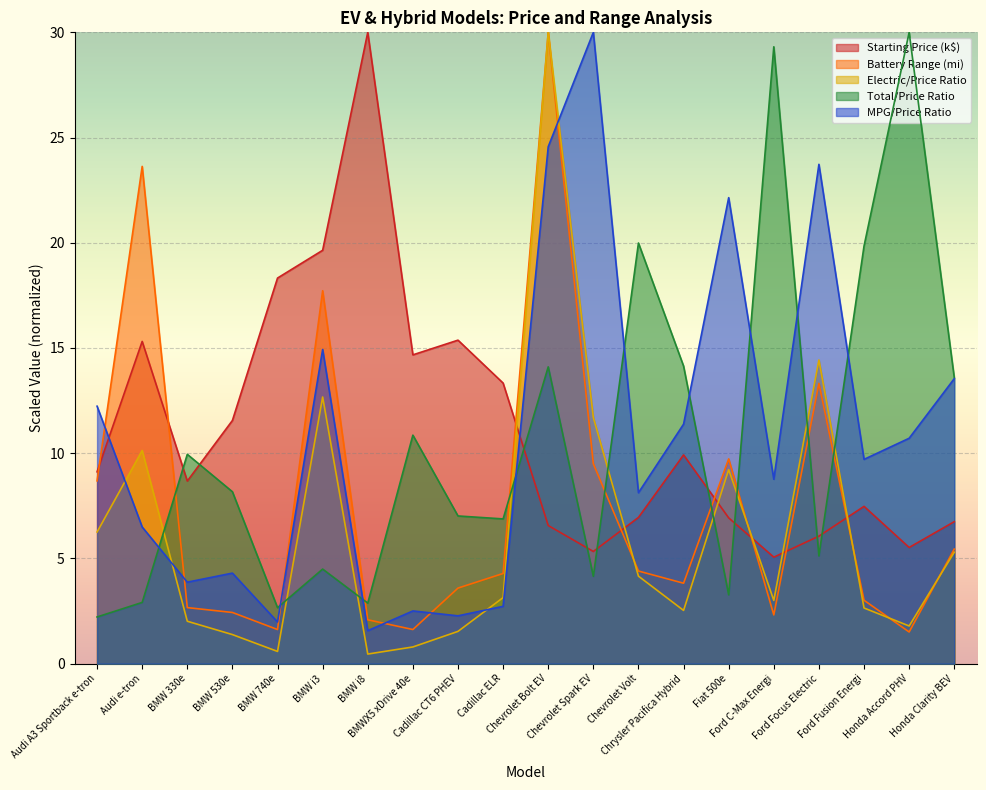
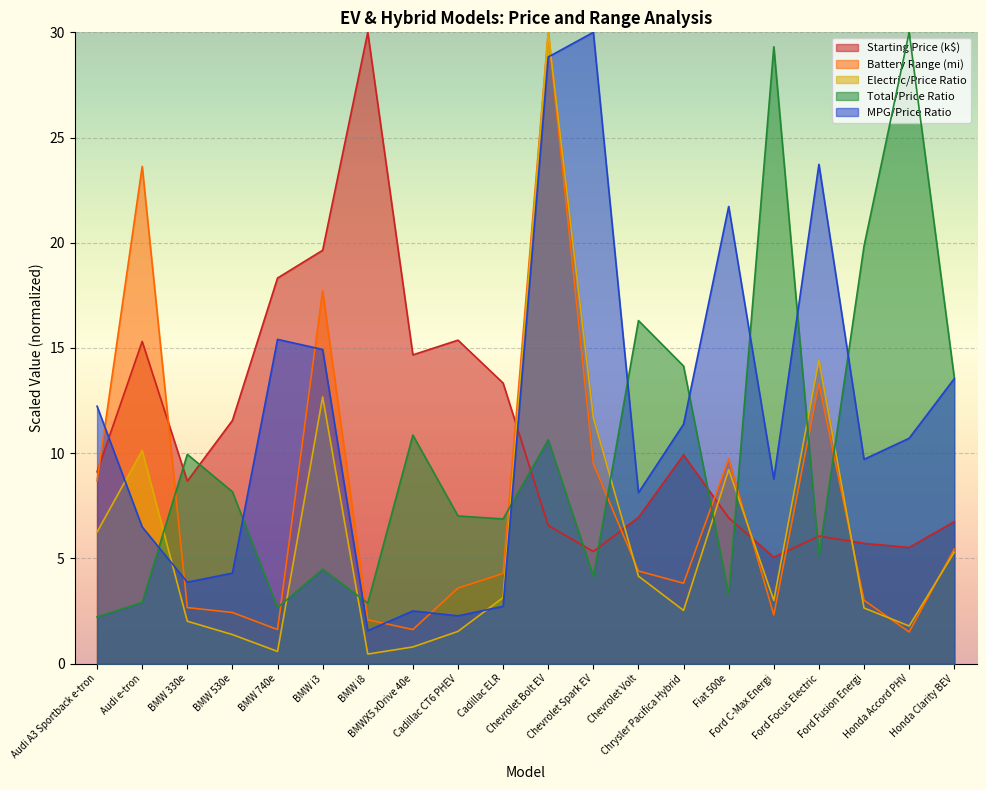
  {
    "Starting Price (k$)": {
      "Audi A3 Sportback e-tron": 9.1,
      "Audi e-tron": 15.3,
      "BMW 330e": 8.7,
      "BMW 530e": 11.6,
      "BMW 740e": 18.3,
      "BMW i3": 19.6,
      "BMW i8": 30.0,
      "BMWX5 xDrive 40e": 14.7,
      "Cadillac CT6 PHEV": 15.4,
      "Cadillac ELR": 13.3,
      "Chevrolet Bolt EV": 6.6,
      "Chevrolet Spark EV": 5.3,
      "Chevrolet Volt": 6.9,
      "Chrysler Pacifica Hybrid": 9.9,
      "Fiat 500e": 6.9,
      "Ford C-Max Energi": 5.1,
      "Ford Focus Electric": 6.1,
-     "Ford Fusion Energi": 7.5,
+     "Ford Fusion Energi": 5.7,
      "Honda Accord PHV": 5.5,
      "Honda Clarity BEV": 6.7
    },
    "Battery Range (mi)": {
      "Audi A3 Sportback e-tron": 8.7,
      "Audi e-tron": 23.6,
      "BMW 330e": 2.7,
      "BMW 530e": 2.4,
      "BMW 740e": 1.6,
      "BMW i3": 17.7,
      "BMW i8": 2.1,
      "BMWX5 xDrive 40e": 1.6,
      "Cadillac CT6 PHEV": 3.6,
      "Cadillac ELR": 4.3,
      "Chevrolet Spark EV": 9.5,
      "Chevrolet Volt": 4.4,
      "Chrysler Pacifica Hybrid": 3.8,
      "Fiat 500e": 9.7,
      "Ford C-Max Energi": 2.3,
      "Ford Focus Electric": 13.3,
      "Ford Fusion Energi": 3.0,
      "Honda Accord PHV": 1.5,
      "Honda Clarity BEV": 5.4
    },
    "Electric/Price Ratio": {
      "Audi A3 Sportback e-tron": 6.3,
      "Audi e-tron": 10.1,
      "BMW 330e": 2.0,
      "BMW 530e": 1.4,
      "BMW 740e": 0.6,
      "BMW i3": 12.7,
      "BMW i8": 0.5,
      "BMWX5 xDrive 40e": 0.8,
      "Cadillac CT6 PHEV": 1.5,
      "Cadillac ELR": 3.1,
      "Chevrolet Spark EV": 11.7,
      "Chevrolet Volt": 4.2,
      "Chrysler Pacifica Hybrid": 2.5,
      "Fiat 500e": 9.2,
      "Ford C-Max Energi": 3.0,
      "Ford Focus Electric": 14.4,
      "Ford Fusion Energi": 2.6,
      "Honda Accord PHV": 1.8,
      "Honda Clarity BEV": 5.3
    },
    "Total/Price Ratio": {
      "Audi A3 Sportback e-tron": 2.2,
      "Audi e-tron": 2.9,
      "BMW 330e": 9.9,
      "BMW 530e": 8.2,
      "BMW 740e": 2.7,
      "BMW i3": 4.5,
      "BMW i8": 2.9,
      "BMWX5 xDrive 40e": 10.9,
      "Cadillac CT6 PHEV": 7.0,
      "Cadillac ELR": 6.9,
-     "Chevrolet Bolt EV": 14.1,
+     "Chevrolet Bolt EV": 10.6,
      "Chevrolet Spark EV": 4.1,
-     "Chevrolet Volt": 20.0,
+     "Chevrolet Volt": 16.3,
      "Chrysler Pacifica Hybrid": 14.1,
      "Fiat 500e": 3.3,
      "Ford C-Max Energi": 29.3,
      "Ford Focus Electric": 5.1,
      "Ford Fusion Energi": 19.8,
      "Honda Accord PHV": 30.0
    },
    "MPG/Price Ratio": {
      "Audi A3 Sportback e-tron": 12.2,
      "Audi e-tron": 6.5,
      "BMW 330e": 3.9,
      "BMW 530e": 4.3,
-     "BMW 740e": 2.0,
+     "BMW 740e": 15.4,
      "BMW i3": 14.9,
      "BMW i8": 1.6,
      "BMWX5 xDrive 40e": 2.5,
      "Cadillac CT6 PHEV": 2.3,
      "Cadillac ELR": 2.7,
-     "Chevrolet Bolt EV": 24.6,
+     "Chevrolet Bolt EV": 28.8,
      "Chevrolet Spark EV": 30.0,
      "Chevrolet Volt": 8.1,
      "Chrysler Pacifica Hybrid": 11.4,
-     "Fiat 500e": 22.1,
+     "Fiat 500e": 21.7,
      "Ford C-Max Energi": 8.8,
      "Ford Focus Electric": 23.7,
      "Ford Fusion Energi": 9.7,
      "Honda Accord PHV": 10.7
    }
  }
